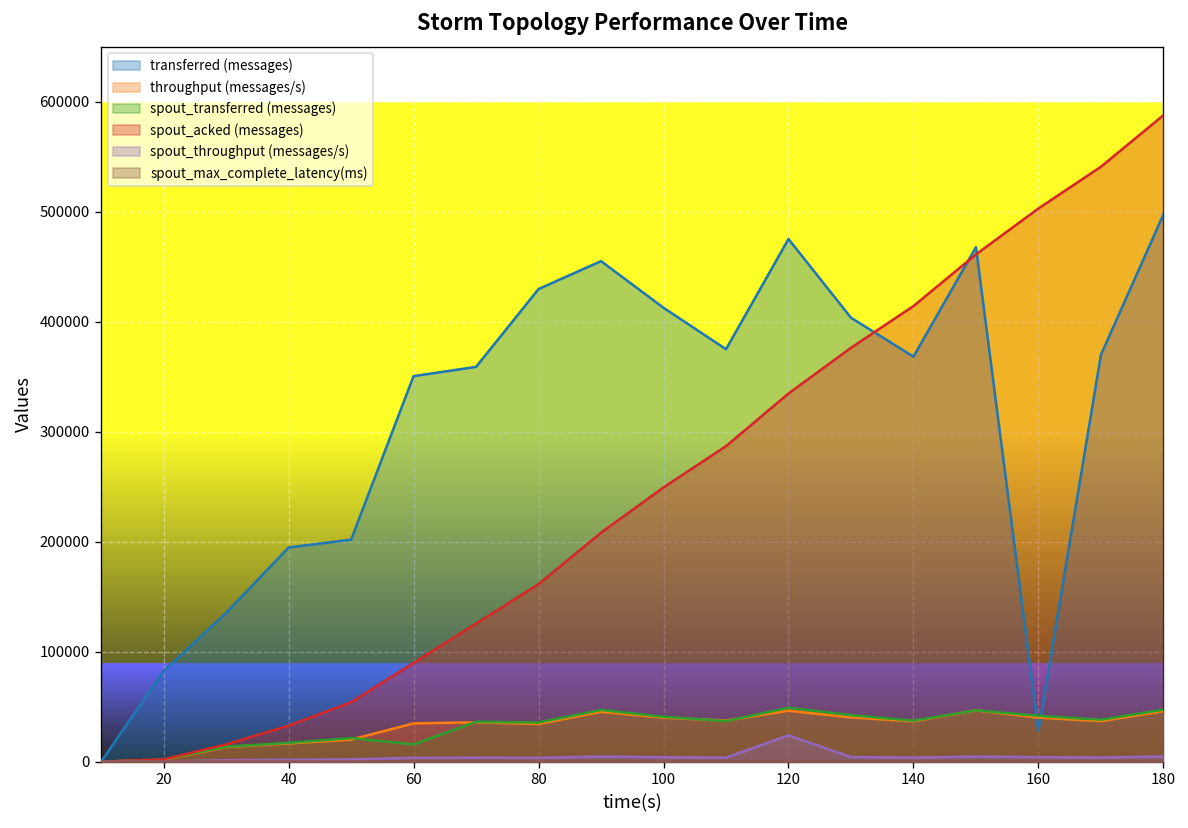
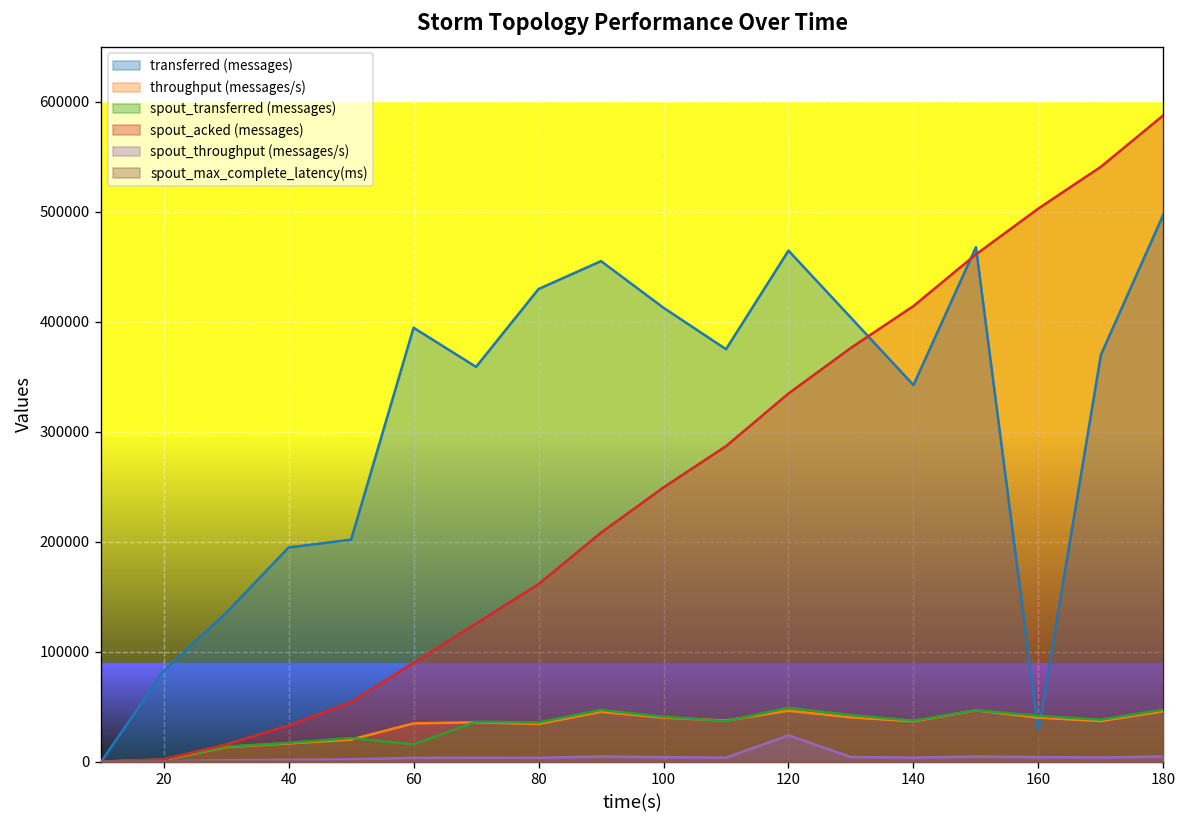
  {
    "transferred (messages)": {
      "20": 80000,
      "40": 190000,
-     "60": 350000,
+     "60": 390000,
      "80": 430000,
      "100": 410000,
-     "120": 480000,
-     "140": 370000,
+     "120": 460000,
+     "140": 340000,
      "160": 30000,
      "180": 500000
    },
    "spout_transferred (messages)": {
      "60": 20000
    },
    "spout_throughput (messages/s)": {
      "60": 0,
      "80": 0,
      "100": 0,
      "120": 20000,
      "140": 0,
      "160": 0,
      "180": 0
    }
  }
